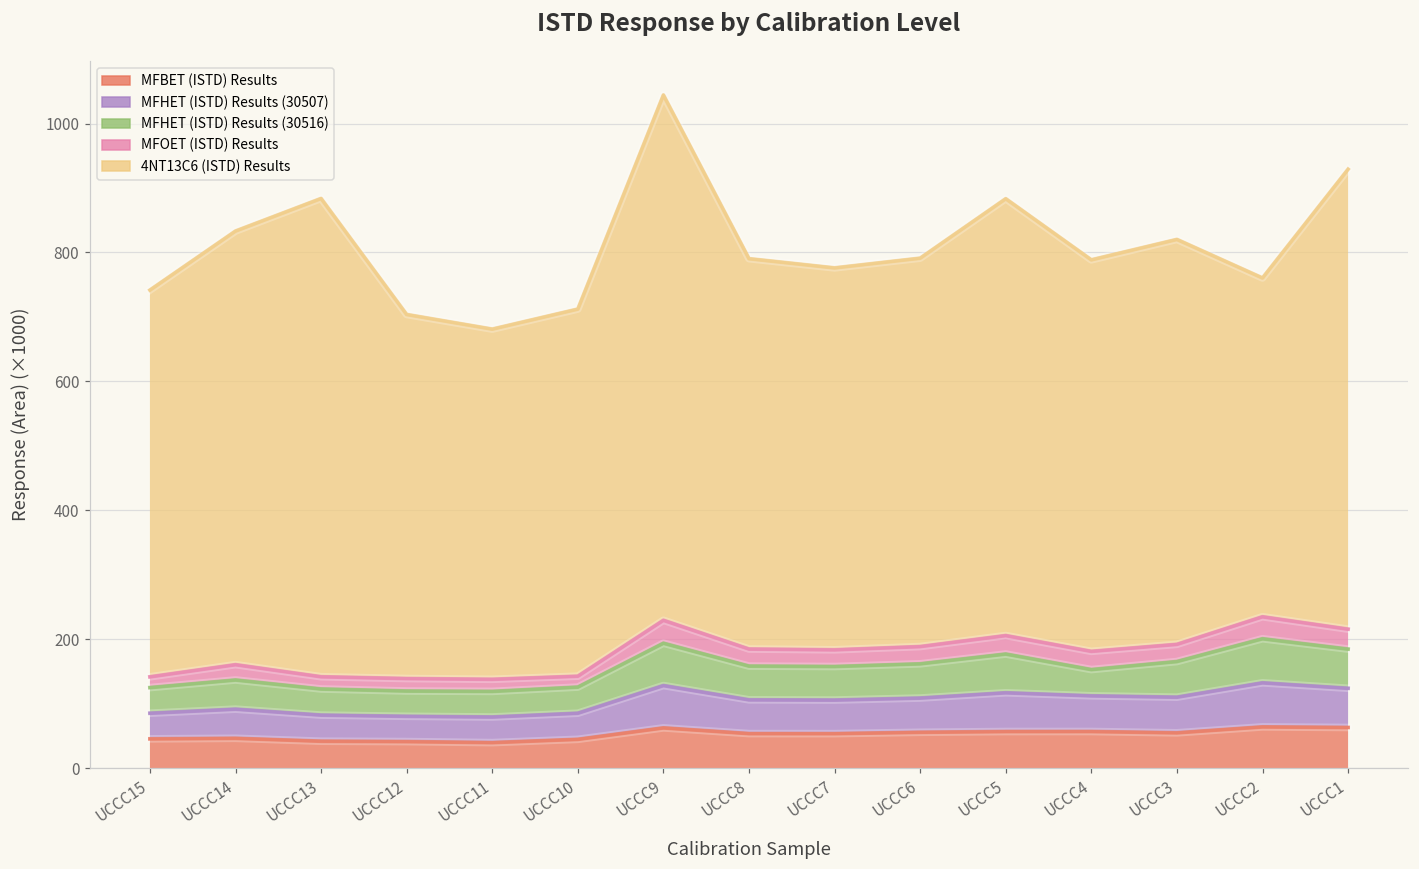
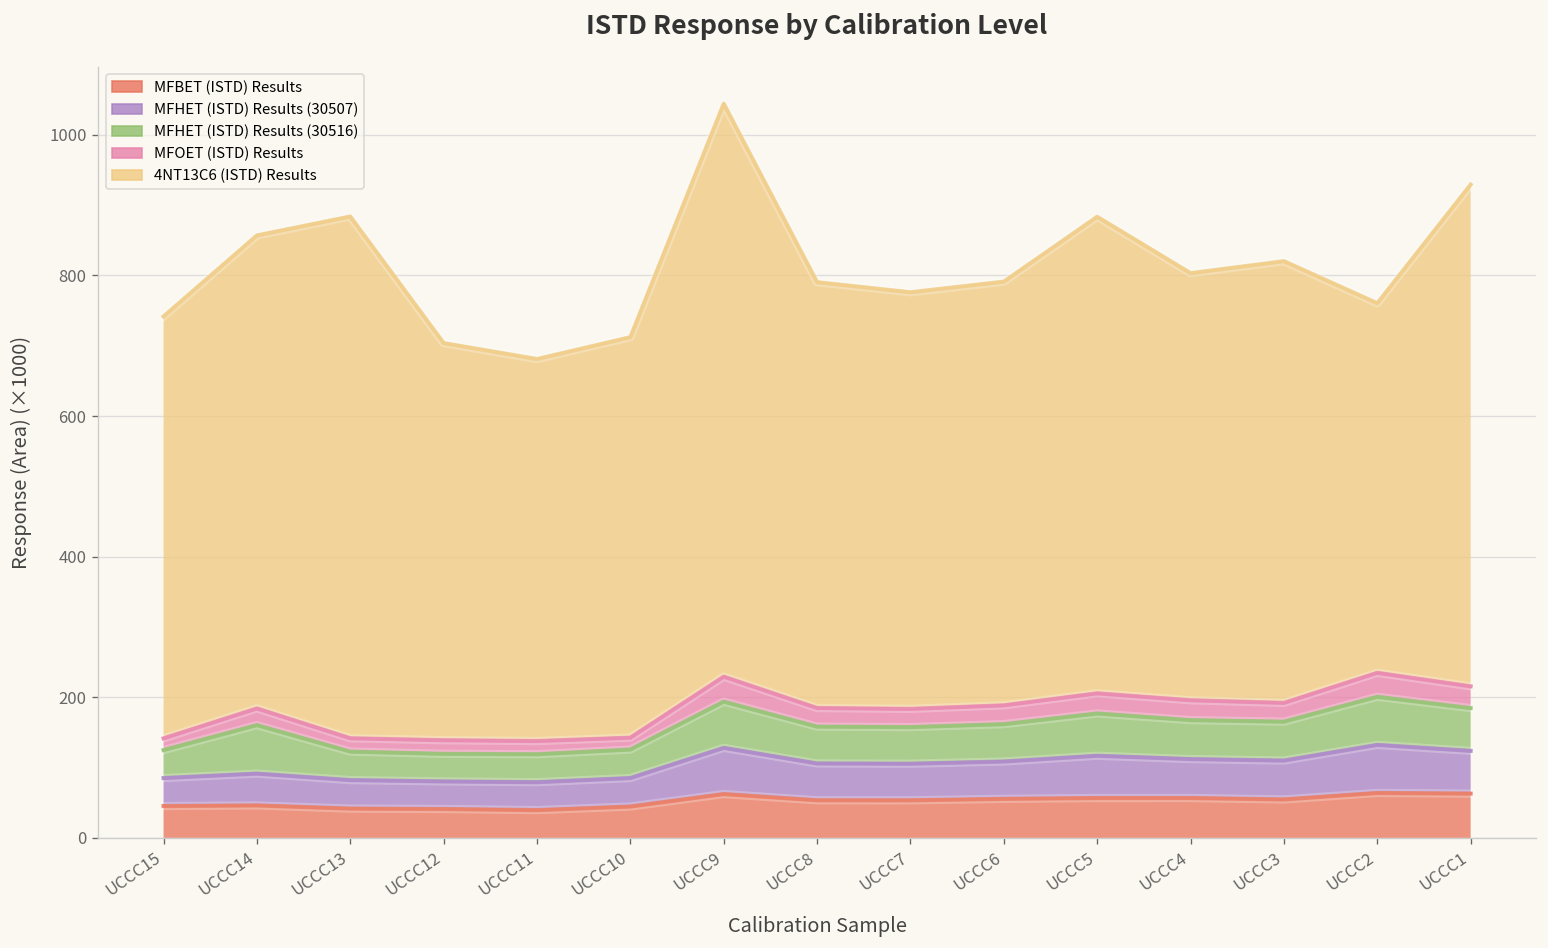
  {
    "MFBET (ISTD) Results": {
      "UCCC15": 50,
      "UCCC14": 50,
      "UCCC13": 40,
      "UCCC12": 40,
      "UCCC11": 40,
      "UCCC10": 40,
      "UCCC9": 60,
      "UCCC8": 50,
      "UCCC7": 50,
      "UCCC6": 60,
      "UCCC5": 60,
      "UCCC4": 60,
      "UCCC3": 50,
      "UCCC2": 60,
      "UCCC1": 60
    },
    "MFHET (ISTD) Results (30507)": {
      "UCCC15": 40,
      "UCCC14": 50,
      "UCCC13": 40,
      "UCCC12": 40,
      "UCCC11": 40,
      "UCCC10": 40,
      "UCCC9": 70,
      "UCCC8": 50,
      "UCCC7": 50,
      "UCCC6": 50,
      "UCCC5": 60,
      "UCCC4": 60,
      "UCCC3": 60,
      "UCCC2": 70,
      "UCCC1": 60
    },
    "MFHET (ISTD) Results (30516)": {
      "UCCC15": 40,
-     "UCCC14": 50,
+     "UCCC14": 70,
      "UCCC13": 40,
      "UCCC12": 40,
      "UCCC11": 40,
      "UCCC10": 40,
      "UCCC9": 70,
      "UCCC8": 50,
      "UCCC7": 50,
      "UCCC6": 50,
      "UCCC5": 60,
-     "UCCC4": 40,
+     "UCCC4": 60,
      "UCCC3": 60,
      "UCCC2": 70,
      "UCCC1": 60
    },
    "MFOET (ISTD) Results": {
      "UCCC15": 20,
      "UCCC14": 20,
      "UCCC13": 20,
      "UCCC12": 20,
      "UCCC11": 20,
      "UCCC10": 20,
      "UCCC9": 40,
      "UCCC8": 30,
      "UCCC7": 30,
      "UCCC6": 30,
      "UCCC5": 30,
      "UCCC4": 30,
      "UCCC3": 30,
      "UCCC2": 30,
      "UCCC1": 30
    },
    "4NT13C6 (ISTD) Results": {
      "UCCC15": 600,
      "UCCC14": 670,
      "UCCC13": 740,
      "UCCC12": 560,
      "UCCC11": 540,
      "UCCC10": 570,
      "UCCC9": 820,
      "UCCC8": 610,
      "UCCC7": 590,
      "UCCC6": 600,
      "UCCC5": 680,
      "UCCC4": 610,
      "UCCC3": 630,
      "UCCC2": 530,
      "UCCC1": 710
    }
  }
